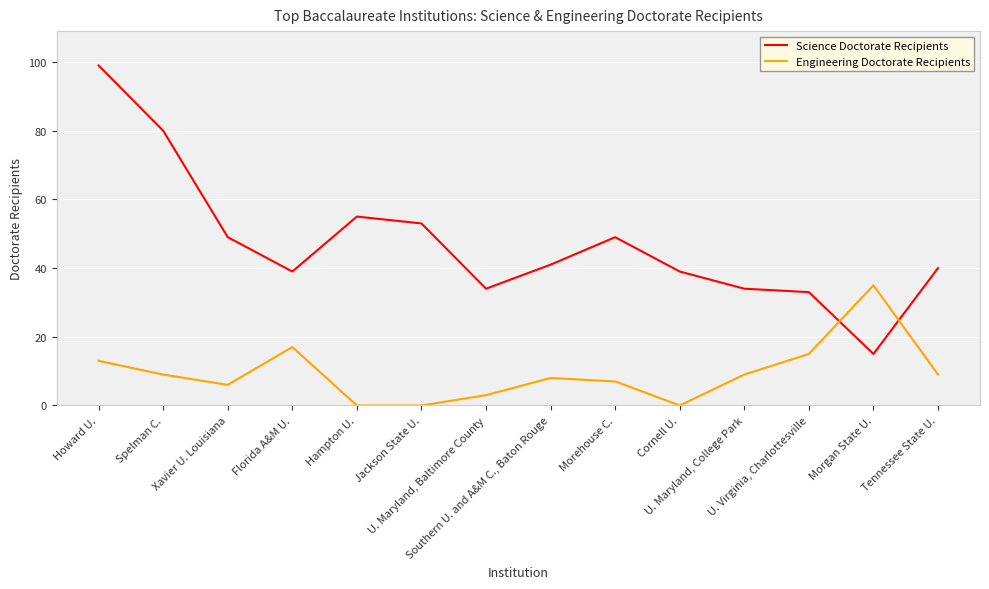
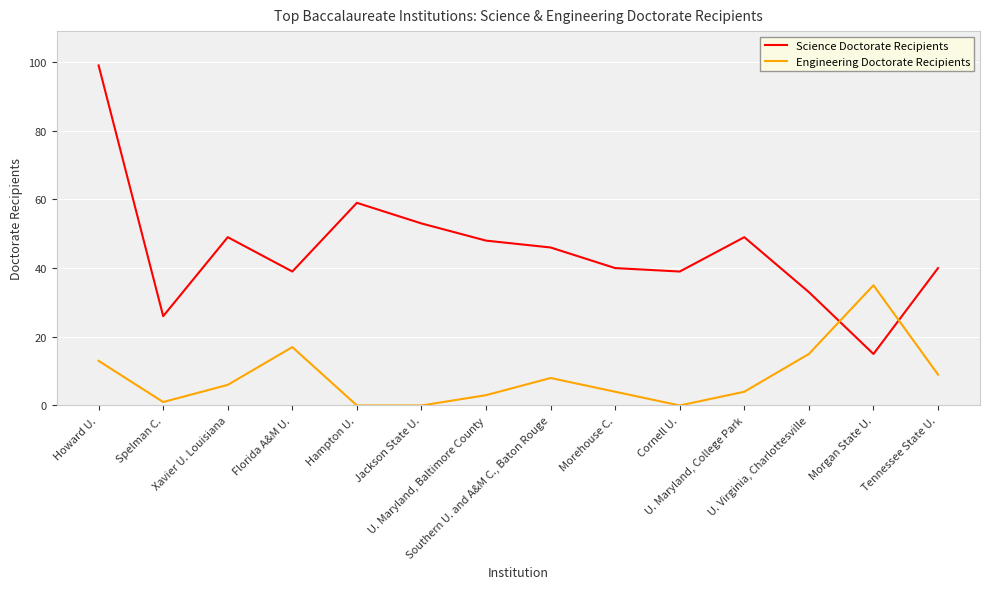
  {
    "Science Doctorate Recipients": {
      "Howard U.": 99,
-     "Spelman C.": 80,
+     "Spelman C.": 26,
      "Xavier U. Louisiana": 49,
      "Florida A&M U.": 39,
-     "Hampton U.": 55,
+     "Hampton U.": 59,
      "Jackson State U.": 53,
-     "U. Maryland, Baltimore County": 34,
-     "Southern U. and A&M C., Baton Rouge": 41,
-     "Morehouse C.": 49,
+     "U. Maryland, Baltimore County": 48,
+     "Southern U. and A&M C., Baton Rouge": 46,
+     "Morehouse C.": 40,
      "Cornell U.": 39,
-     "U. Maryland, College Park": 34,
+     "U. Maryland, College Park": 49,
      "U. Virginia, Charlottesville": 33,
      "Morgan State U.": 15,
      "Tennessee State U.": 40
    },
    "Engineering Doctorate Recipients": {
      "Howard U.": 13,
-     "Spelman C.": 9,
+     "Spelman C.": 1,
      "Xavier U. Louisiana": 6,
      "Florida A&M U.": 17,
      "Hampton U.": 0,
      "Jackson State U.": 0,
      "U. Maryland, Baltimore County": 3,
      "Southern U. and A&M C., Baton Rouge": 8,
-     "Morehouse C.": 7,
+     "Morehouse C.": 4,
      "Cornell U.": 0,
-     "U. Maryland, College Park": 9,
+     "U. Maryland, College Park": 4,
      "U. Virginia, Charlottesville": 15,
      "Morgan State U.": 35,
      "Tennessee State U.": 9
    }
  }
